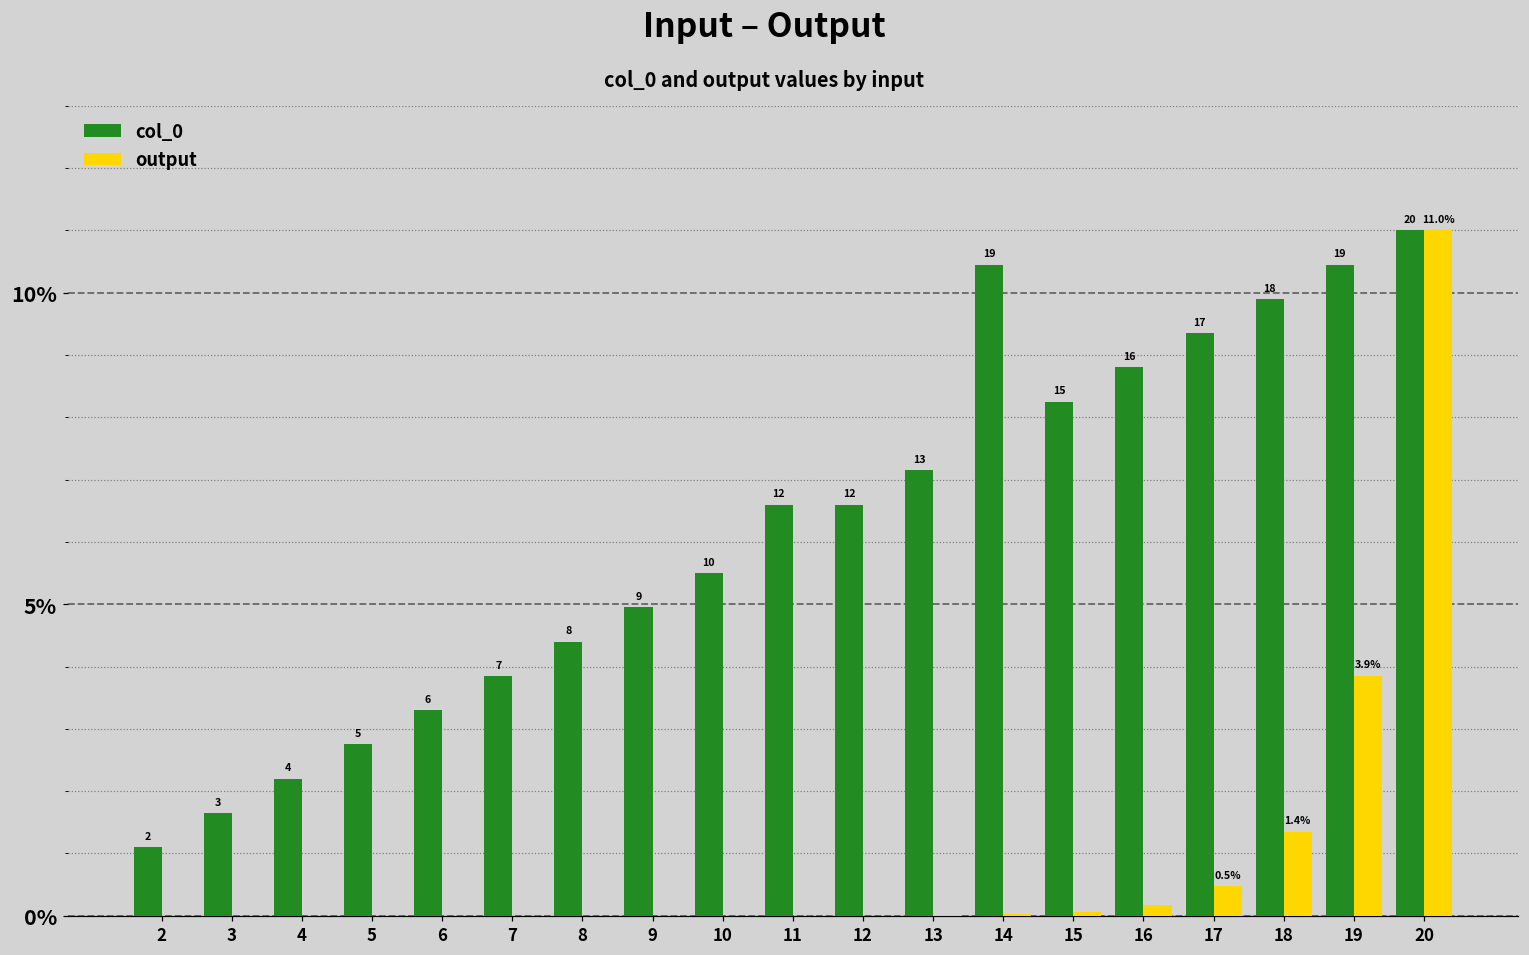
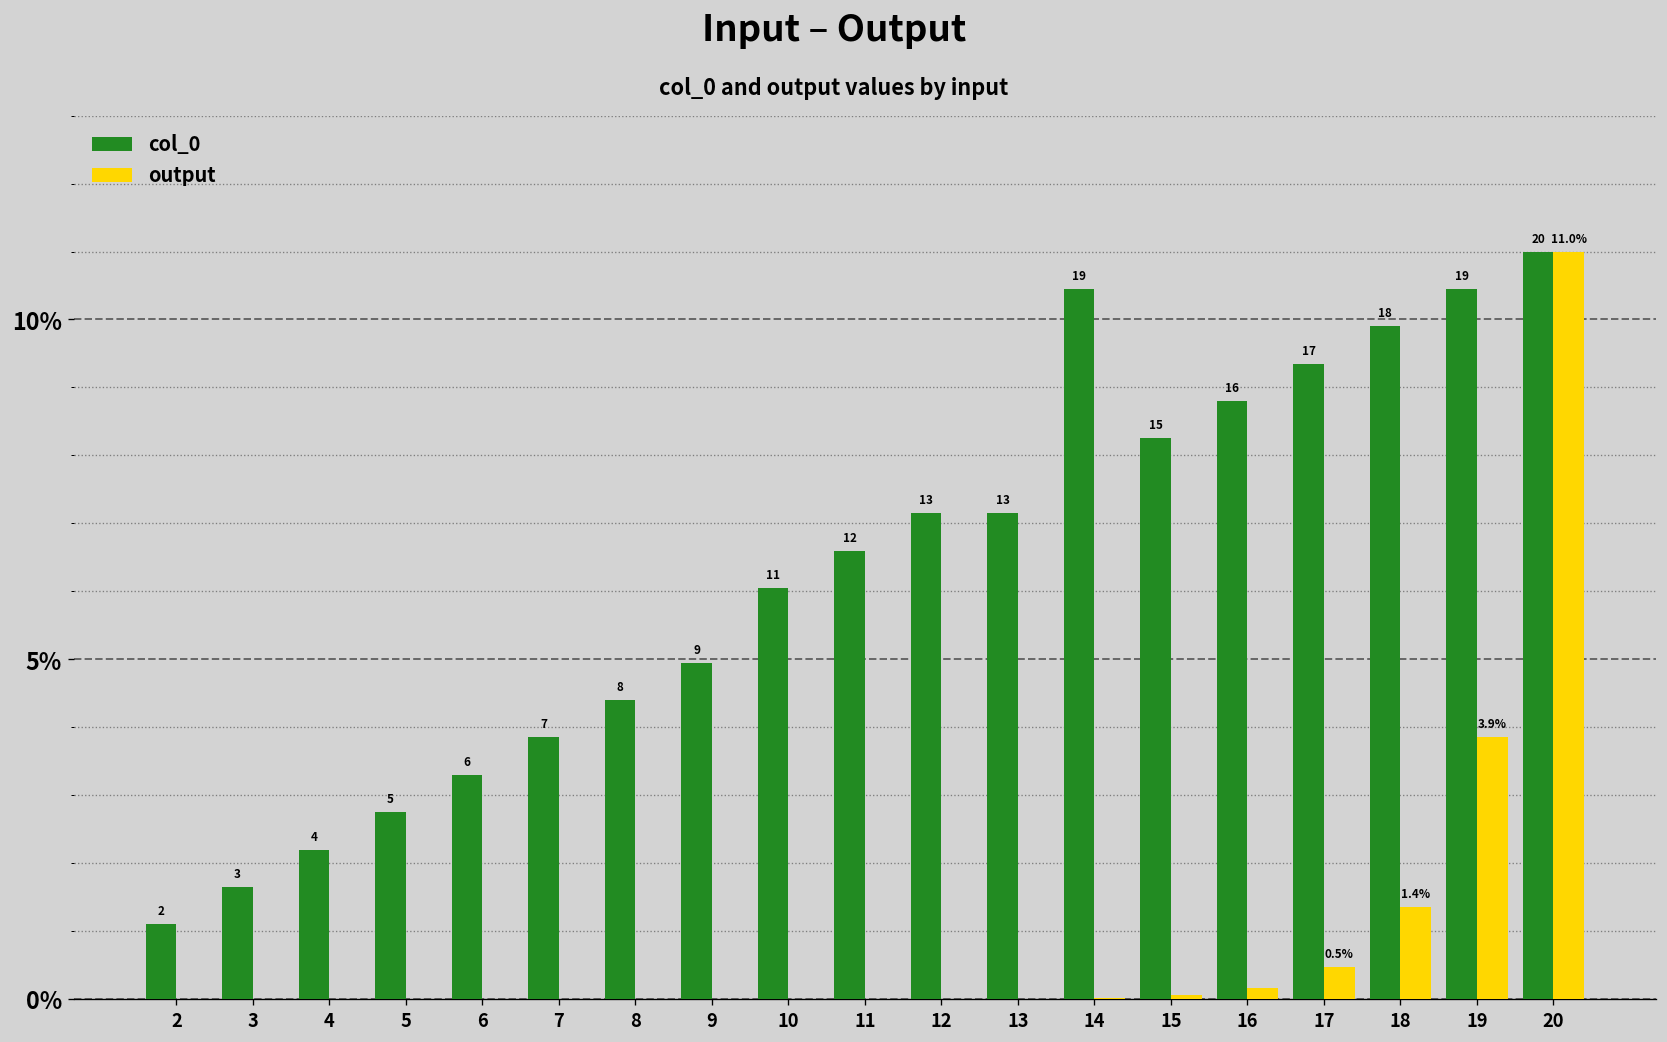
  {
    "col_0": {
-     "10": "10",
-     "12": "12"
+     "10": "11",
+     "12": "13"
    },
    "output": {
      "17": "0.5%",
      "18": "1.4%",
      "19": "3.9%",
      "20": "11.0%"
    }
  }
